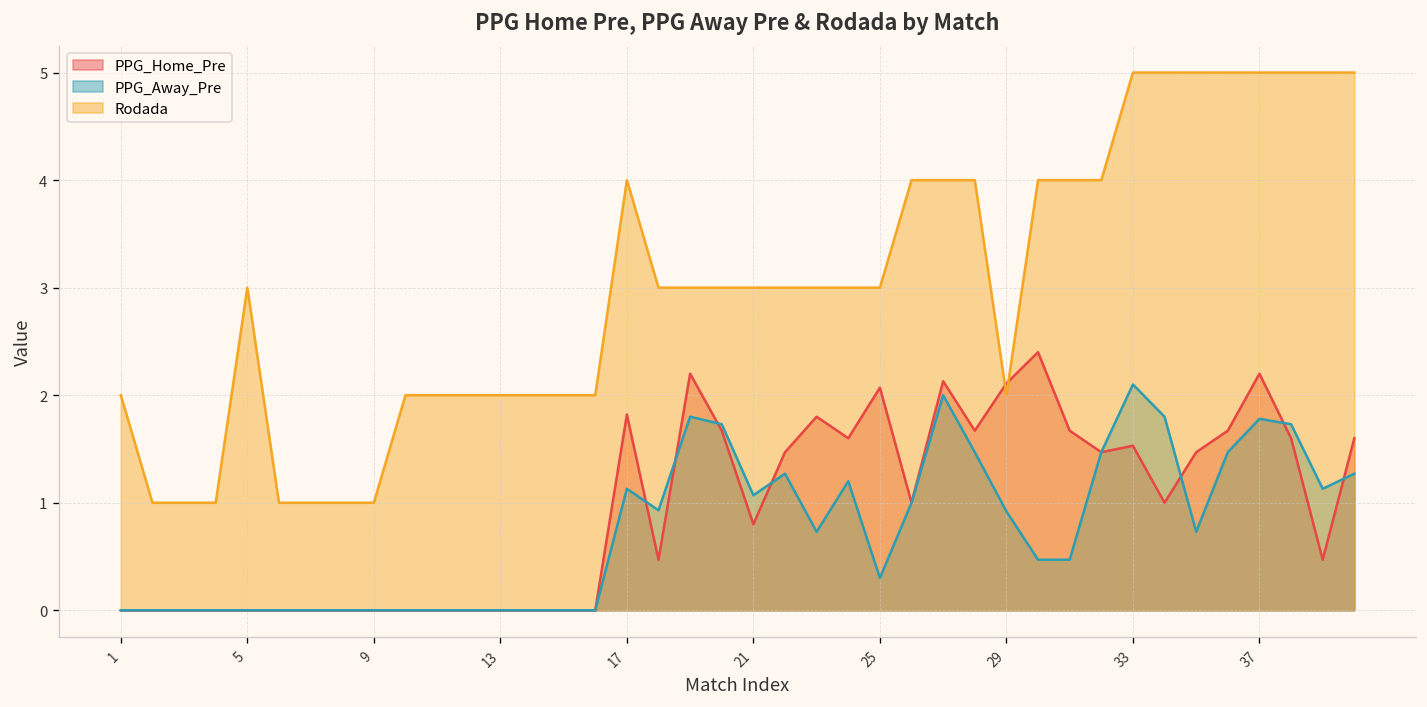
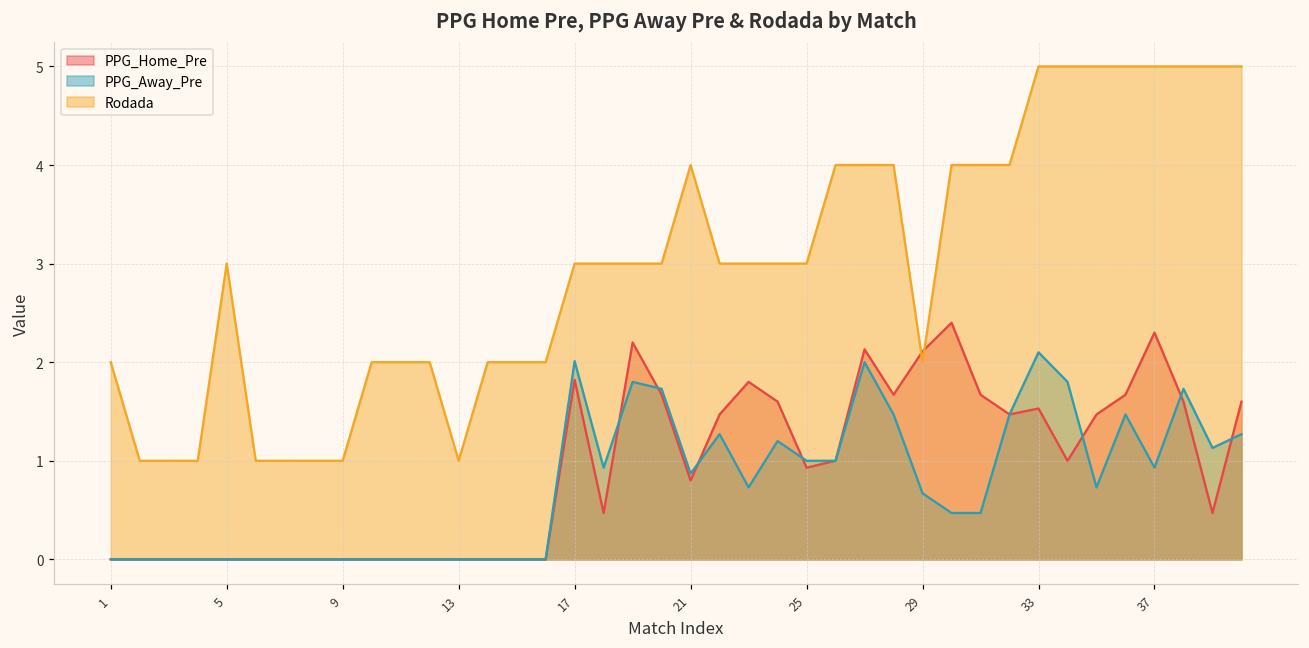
  {
    "PPG_Home_Pre": {
      "17": 1.8,
      "21": 0.8,
-     "25": 2.1,
+     "25": 0.9,
      "29": 2.1,
      "33": 1.5,
-     "37": 2.2
+     "37": 2.3
    },
    "PPG_Away_Pre": {
-     "17": 1.1,
-     "21": 1.1,
-     "25": 0.3,
-     "29": 0.9,
+     "17": 2.0,
+     "21": 0.9,
+     "25": 1.0,
+     "29": 0.7,
      "33": 2.1,
-     "37": 1.8
+     "37": 0.9
    },
    "Rodada": {
      "1": 2,
      "5": 3,
      "9": 1,
-     "13": 2,
-     "17": 4,
-     "21": 3,
+     "13": 1,
+     "17": 3,
+     "21": 4,
      "25": 3,
      "29": 2,
      "33": 5,
      "37": 5
    }
  }
